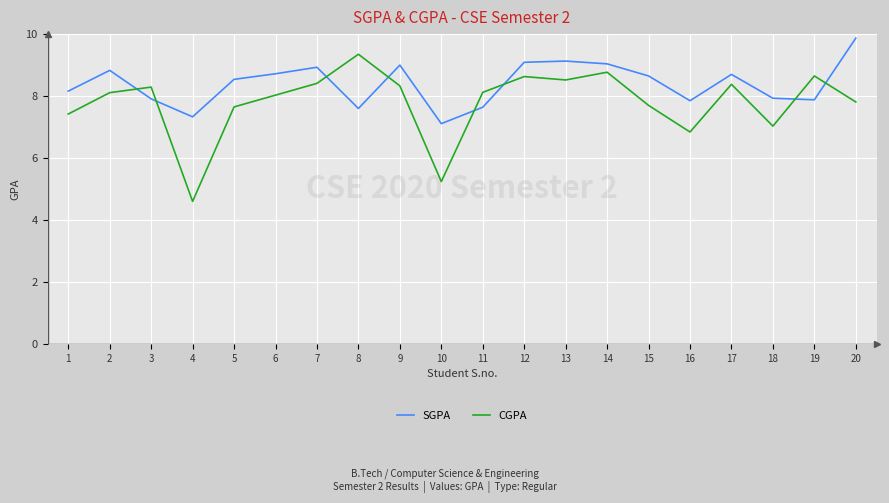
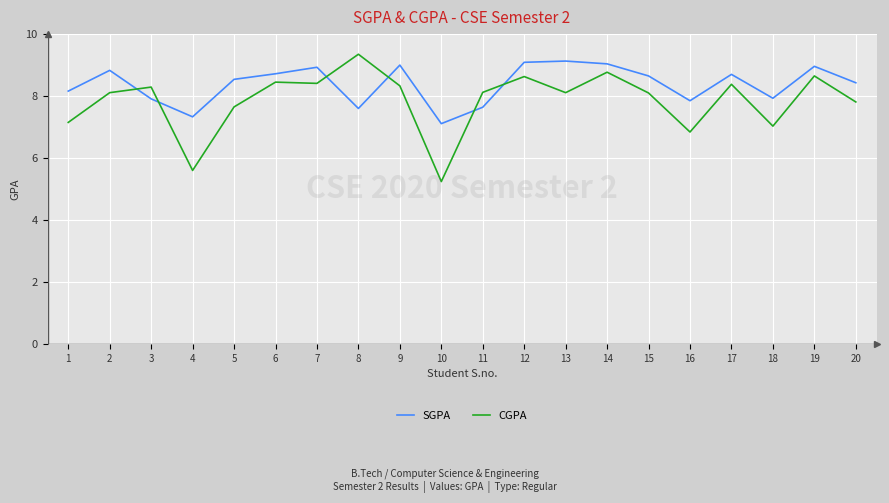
  {
    "SGPA": {
      "1": 8.2,
      "2": 8.8,
      "3": 7.9,
      "4": 7.3,
      "5": 8.5,
      "6": 8.7,
      "7": 8.9,
      "8": 7.6,
      "9": 9.0,
      "10": 7.1,
      "11": 7.6,
      "12": 9.1,
      "13": 9.1,
      "14": 9.0,
      "15": 8.7,
      "16": 7.9,
      "17": 8.7,
      "18": 7.9,
-     "19": 7.9,
-     "20": 9.9
+     "19": 9.0,
+     "20": 8.4
    },
    "CGPA": {
-     "1": 7.4,
+     "1": 7.2,
      "2": 8.1,
      "3": 8.3,
-     "4": 4.6,
+     "4": 5.6,
      "5": 7.7,
-     "6": 8.0,
+     "6": 8.5,
      "7": 8.4,
      "8": 9.4,
      "9": 8.3,
      "11": 8.1,
      "12": 8.6,
-     "13": 8.5,
+     "13": 8.1,
      "14": 8.8,
-     "15": 7.7,
+     "15": 8.1,
      "16": 6.8,
      "17": 8.4,
      "18": 7.0,
      "19": 8.7,
      "20": 7.8
    }
  }
